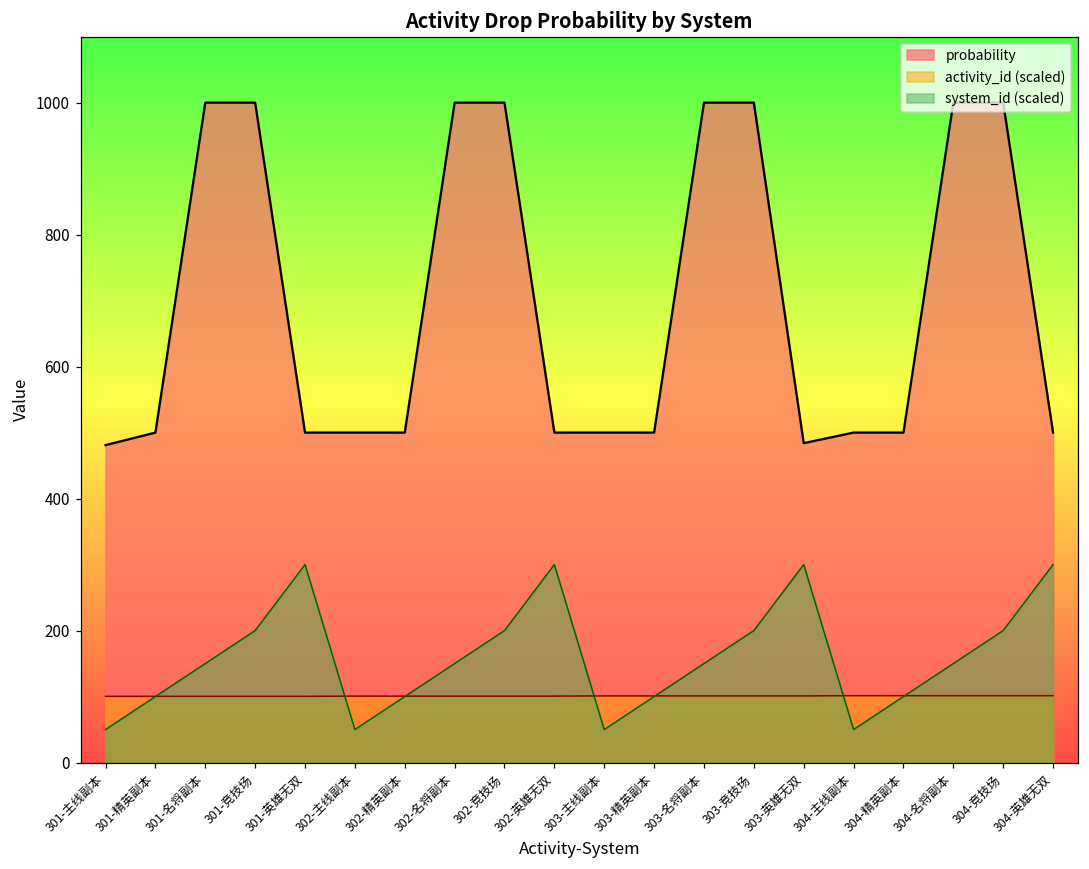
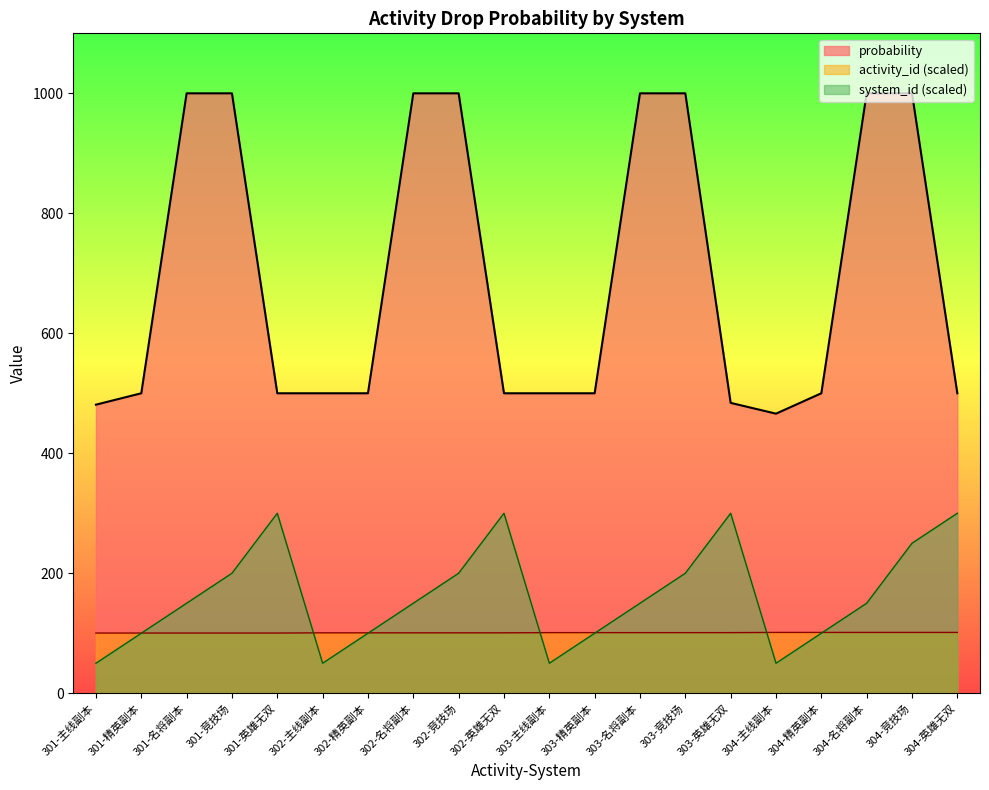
  {
    "probability": {
      "301-主线副本": 480,
      "301-精英副本": 500,
      "301-名将副本": 1000,
      "301-竞技场": 1000,
      "301-英雄无双": 500,
      "302-主线副本": 500,
      "302-精英副本": 500,
      "302-名将副本": 1000,
      "302-竞技场": 1000,
      "302-英雄无双": 500,
      "303-主线副本": 500,
      "303-精英副本": 500,
      "303-名将副本": 1000,
      "303-竞技场": 1000,
      "303-英雄无双": 480,
-     "304-主线副本": 500,
+     "304-主线副本": 470,
      "304-精英副本": 500,
      "304-英雄无双": 500
    },
    "activity_id (scaled)": {
      "301-主线副本": 100,
      "301-名将副本": 100,
      "301-竞技场": 100,
      "301-英雄无双": 100,
      "302-主线副本": 100,
      "302-名将副本": 100,
      "302-竞技场": 100,
      "302-英雄无双": 100,
      "303-主线副本": 100,
      "303-名将副本": 100,
      "303-竞技场": 100,
      "303-英雄无双": 100,
      "304-主线副本": 100,
      "304-名将副本": 100,
      "304-竞技场": 100,
      "304-英雄无双": 100
    },
    "system_id (scaled)": {
      "301-主线副本": 50,
      "301-名将副本": 150,
      "301-竞技场": 200,
      "301-英雄无双": 300,
      "302-主线副本": 50,
      "302-名将副本": 150,
      "302-竞技场": 200,
      "302-英雄无双": 300,
      "303-主线副本": 50,
      "303-名将副本": 150,
      "303-竞技场": 200,
      "303-英雄无双": 300,
      "304-主线副本": 50,
      "304-名将副本": 150,
-     "304-竞技场": 200,
+     "304-竞技场": 250,
      "304-英雄无双": 300
    }
  }
